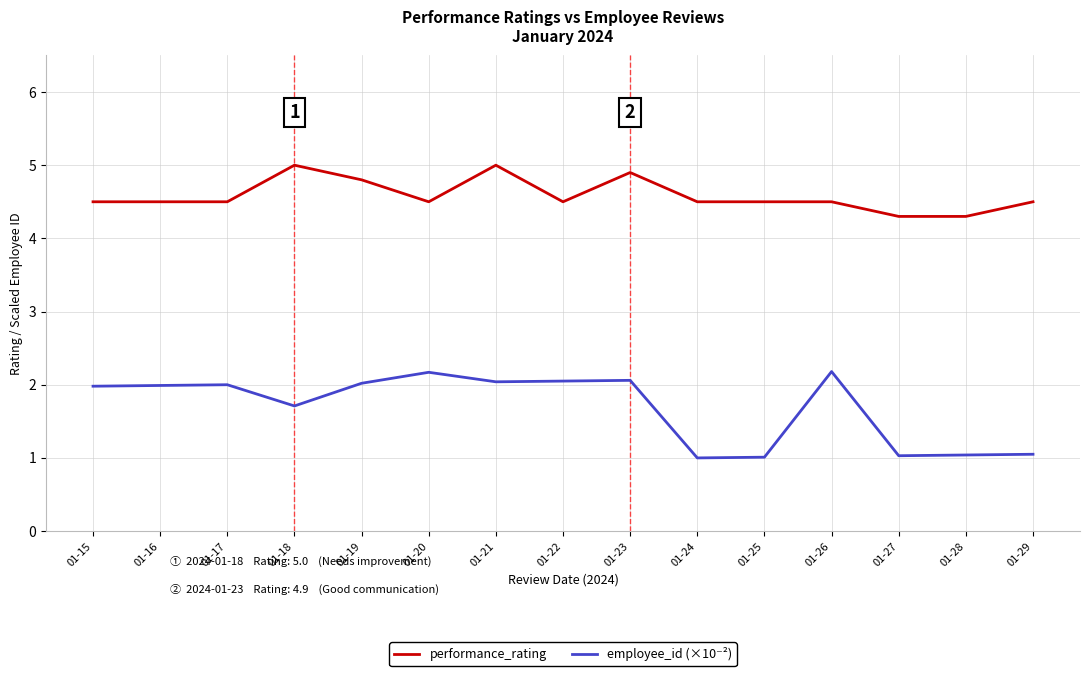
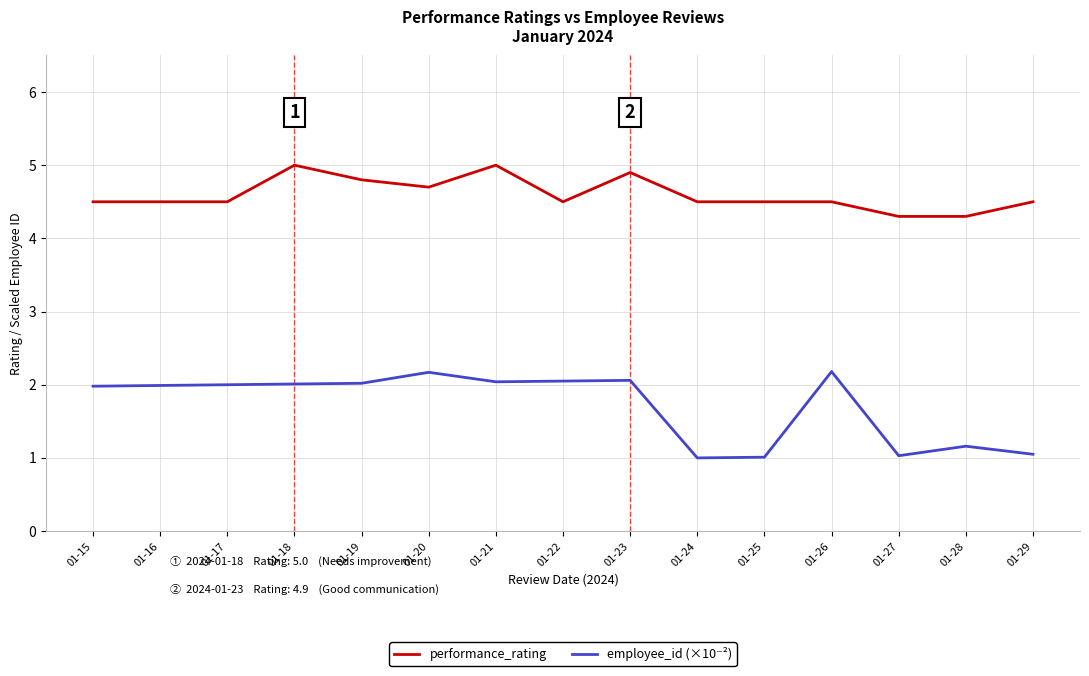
  {
    "performance_rating": {
      "01-15": 4.5,
      "01-16": 4.5,
      "01-17": 4.5,
      "01-18": 5.0,
      "01-19": 4.8,
-     "01-20": 4.5,
+     "01-20": 4.7,
      "01-21": 5.0,
      "01-22": 4.5,
      "01-23": 4.9,
      "01-24": 4.5,
      "01-25": 4.5,
      "01-26": 4.5,
      "01-27": 4.3,
      "01-28": 4.3,
      "01-29": 4.5
    },
    "employee_id (×10⁻²)": {
      "01-15": 2.0,
      "01-16": 2.0,
      "01-17": 2.0,
-     "01-18": 1.7,
+     "01-18": 2.0,
      "01-19": 2.0,
      "01-20": 2.2,
      "01-21": 2.0,
      "01-22": 2.1,
      "01-23": 2.1,
      "01-24": 1.0,
      "01-25": 1.0,
      "01-26": 2.2,
      "01-27": 1.0,
-     "01-28": 1.0,
+     "01-28": 1.2,
      "01-29": 1.1
    }
  }
